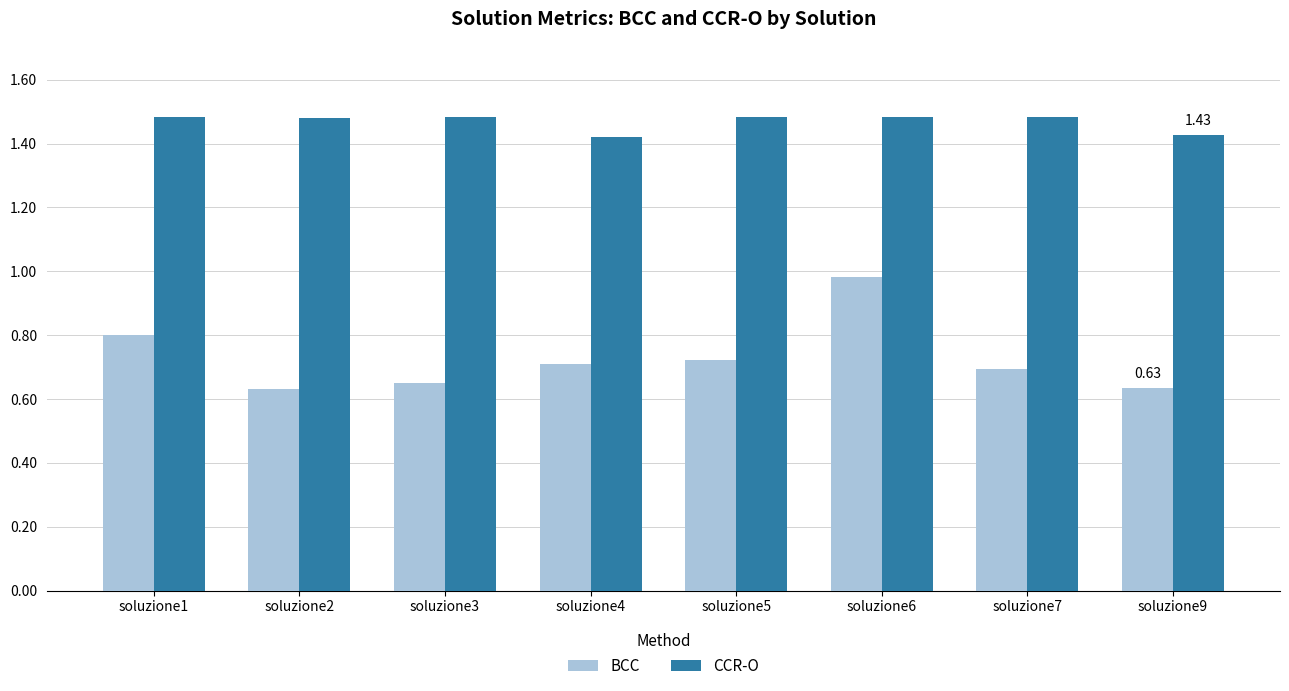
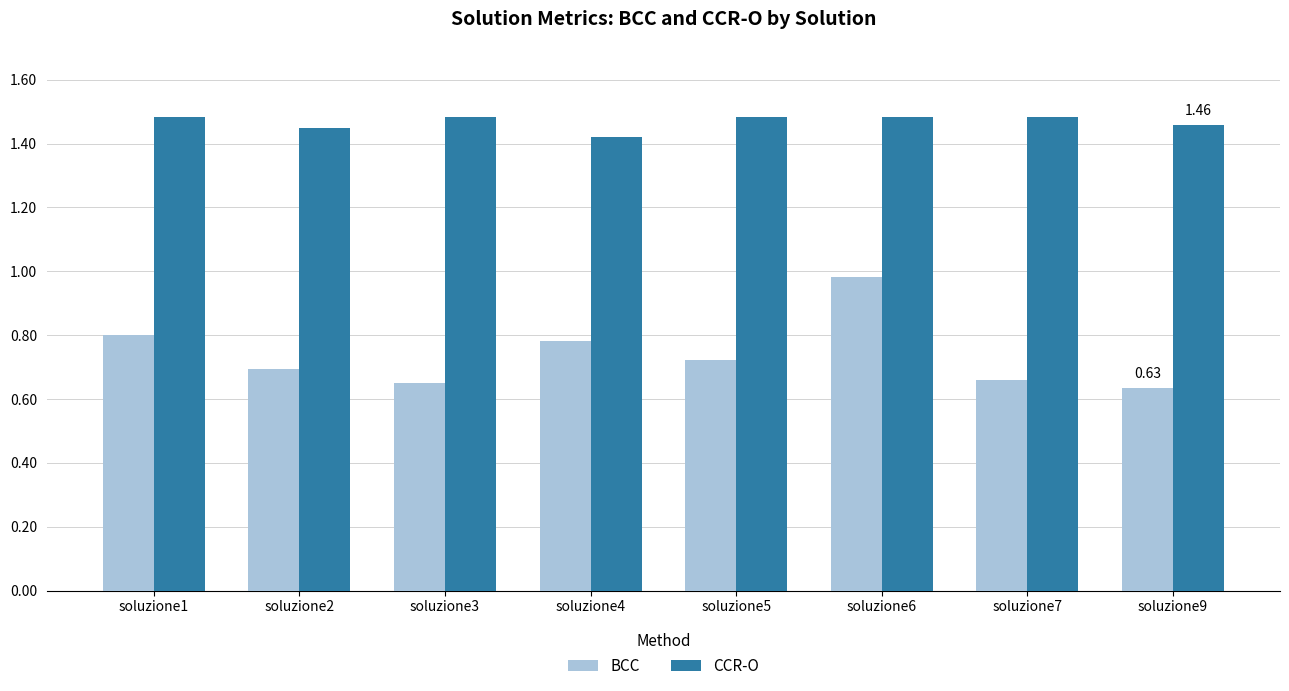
  {
    "BCC": {
      "soluzione1": 0.80,
-     "soluzione2": 0.63,
+     "soluzione2": 0.69,
      "soluzione3": 0.65,
-     "soluzione4": 0.71,
+     "soluzione4": 0.78,
      "soluzione5": 0.72,
      "soluzione6": 0.98,
-     "soluzione7": 0.69
+     "soluzione7": 0.66
    },
    "CCR-O": {
-     "soluzione2": 1.48,
-     "soluzione9": 1.43
+     "soluzione2": 1.45,
+     "soluzione9": 1.46
    }
  }
